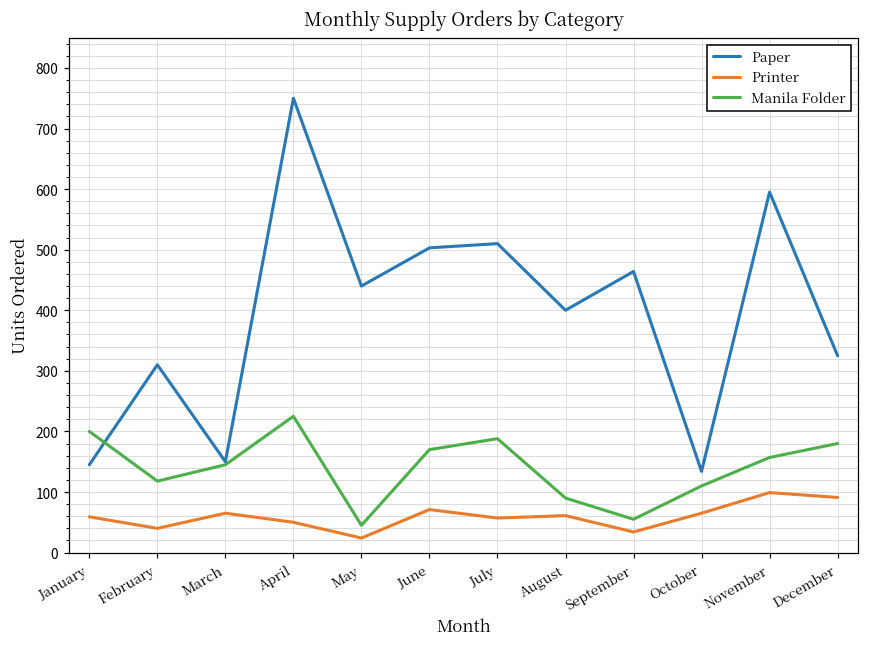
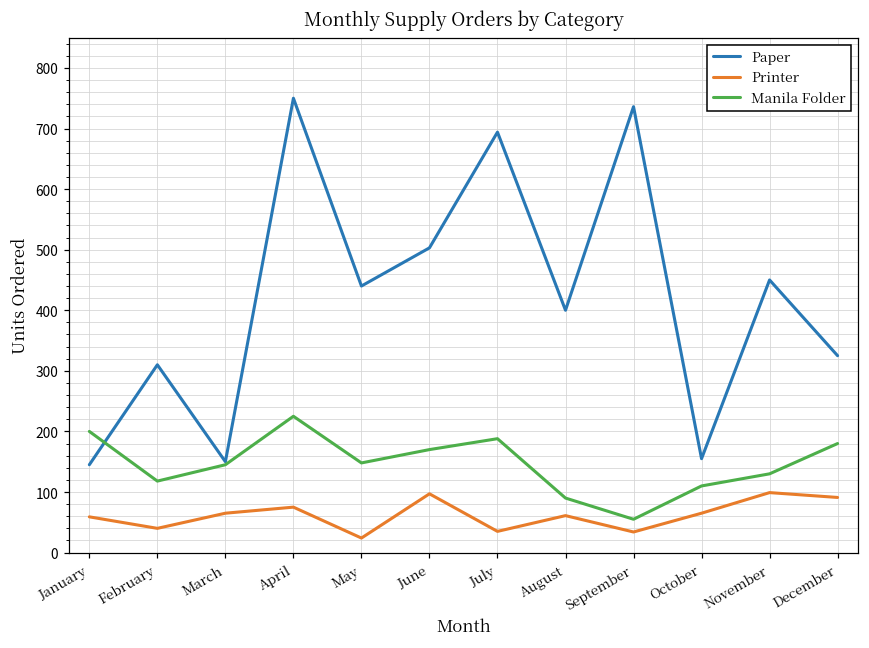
  {
    "Paper": {
      "January": 150,
      "February": 310,
      "March": 150,
      "April": 750,
      "May": 440,
      "June": 500,
-     "July": 510,
+     "July": 690,
      "August": 400,
-     "September": 460,
-     "October": 130,
-     "November": 600,
+     "September": 740,
+     "October": 160,
+     "November": 450,
      "December": 330
    },
    "Printer": {
      "January": 60,
      "February": 40,
      "March": 70,
-     "April": 50,
+     "April": 80,
      "May": 20,
-     "June": 70,
-     "July": 60,
+     "June": 100,
+     "July": 40,
      "August": 60,
      "September": 30,
      "October": 70,
      "November": 100,
      "December": 90
    },
    "Manila Folder": {
      "January": 200,
      "February": 120,
      "March": 150,
      "April": 230,
-     "May": 50,
+     "May": 150,
      "June": 170,
      "July": 190,
      "August": 90,
      "September": 60,
      "October": 110,
-     "November": 160,
+     "November": 130,
      "December": 180
    }
  }
